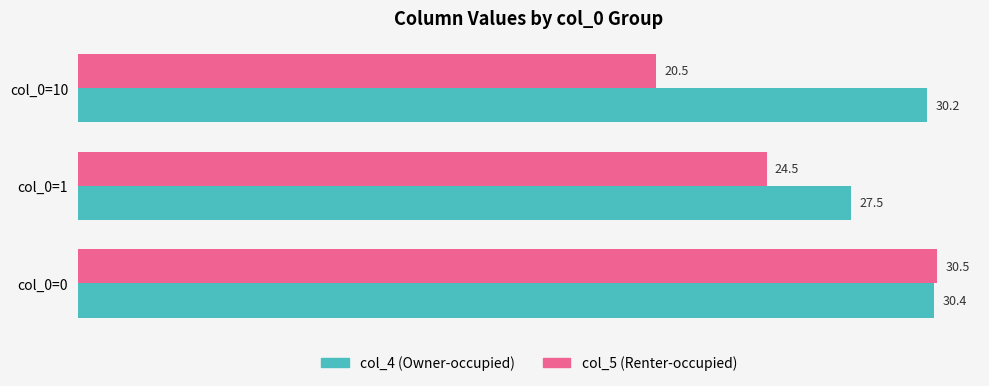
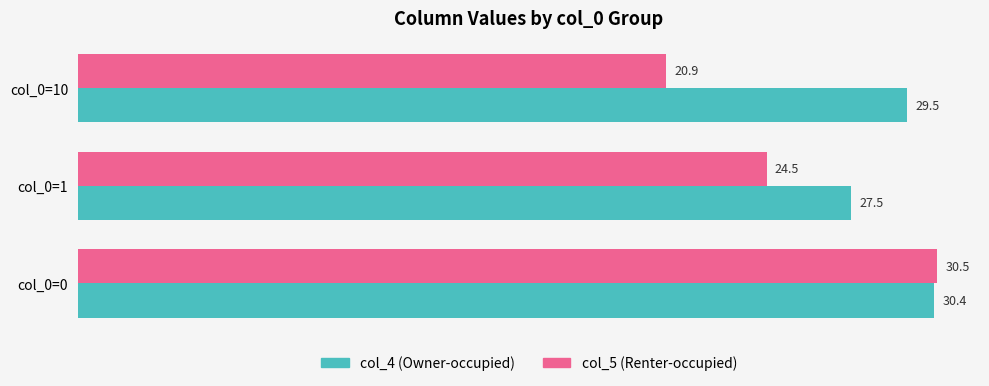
  {
    "col_4 (Owner-occupied)": {
-     "col_0=10": 30.2,
+     "col_0=10": 29.5,
      "col_0=1": 27.5,
      "col_0=0": 30.4
    },
    "col_5 (Renter-occupied)": {
-     "col_0=10": 20.5,
+     "col_0=10": 20.9,
      "col_0=1": 24.5,
      "col_0=0": 30.5
    }
  }
